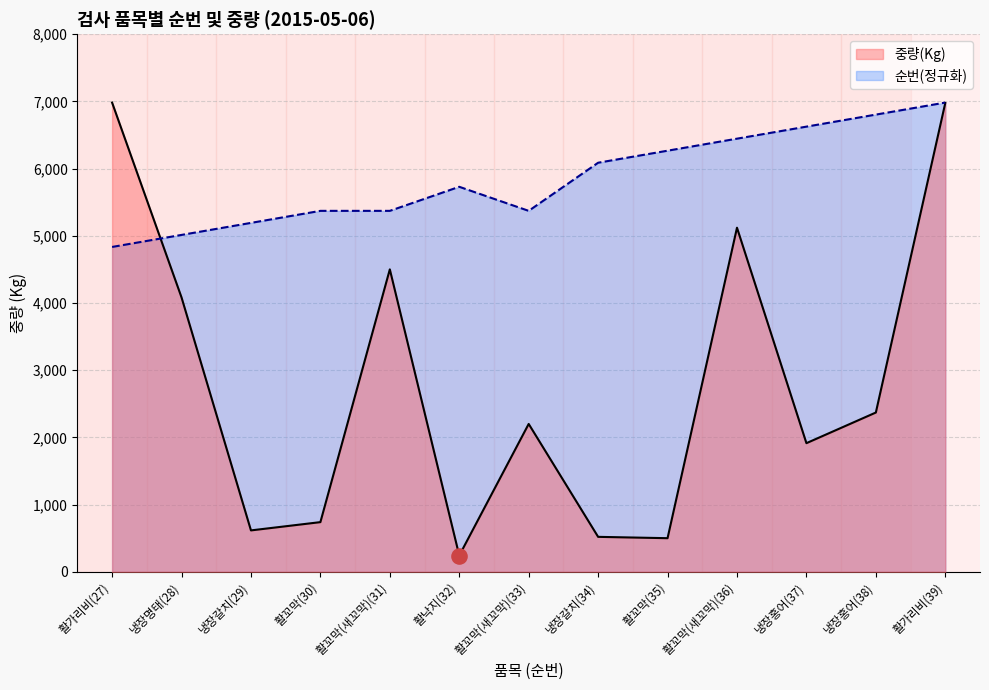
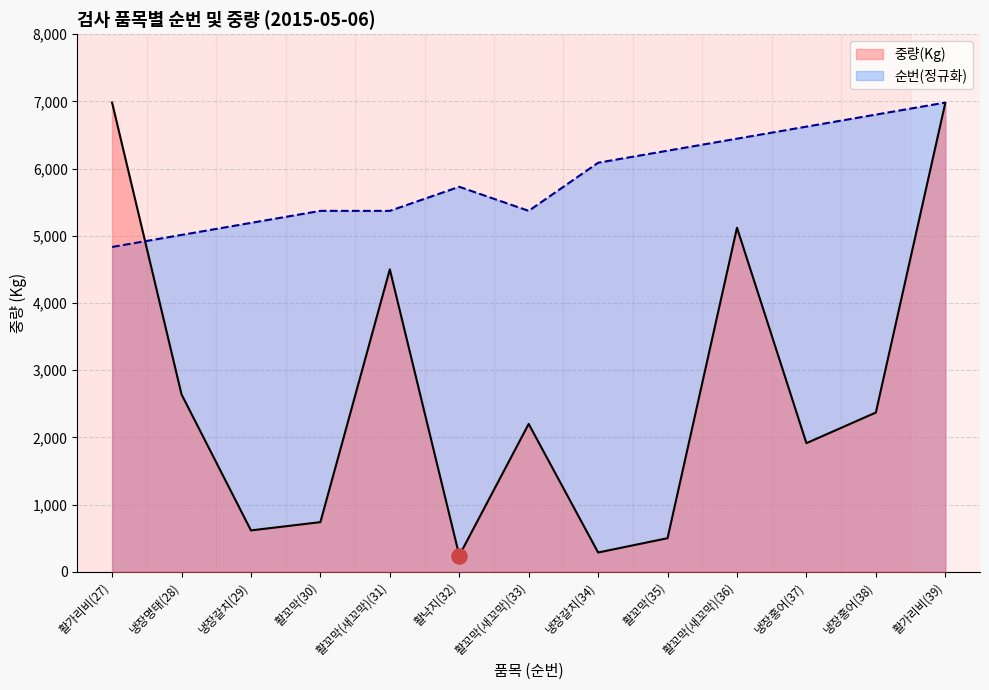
  {
    "중량(Kg)": {
      "활가리비(27)": "7,000",
-     "냉장명태(28)": "4,100",
+     "냉장명태(28)": "2,600",
      "냉장갈치(29)": "600",
      "활꼬막(30)": "700",
      "활꼬막(새꼬막)(31)": "4,500",
      "활꼬막(새꼬막)(33)": "2,200",
-     "냉장갈치(34)": "500",
+     "냉장갈치(34)": "300",
      "활꼬막(35)": "500",
      "활꼬막(새꼬막)(36)": "5,100",
      "냉장홍어(37)": "1,900",
      "냉장홍어(38)": "2,400"
    },
    "순번(정규화)": {
      "활가리비(27)": "4,800",
      "냉장명태(28)": "5,000",
      "냉장갈치(29)": "5,200",
      "활꼬막(30)": "5,400",
      "활꼬막(새꼬막)(31)": "5,400",
      "활낙지(32)": "5,700",
      "활꼬막(새꼬막)(33)": "5,400",
      "냉장갈치(34)": "6,100",
      "활꼬막(35)": "6,300",
      "활꼬막(새꼬막)(36)": "6,400",
      "냉장홍어(37)": "6,600",
      "냉장홍어(38)": "6,800"
    }
  }
